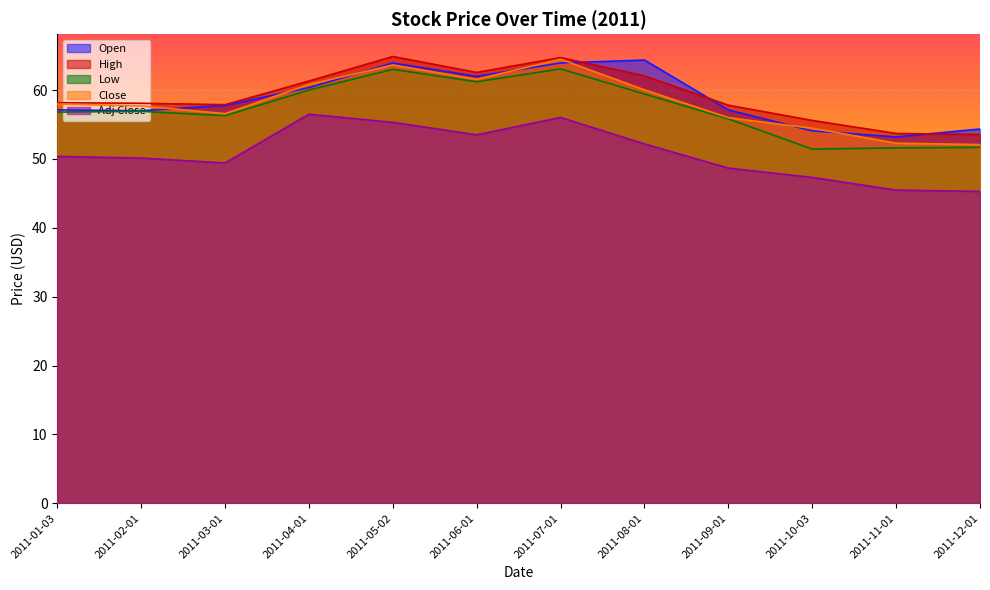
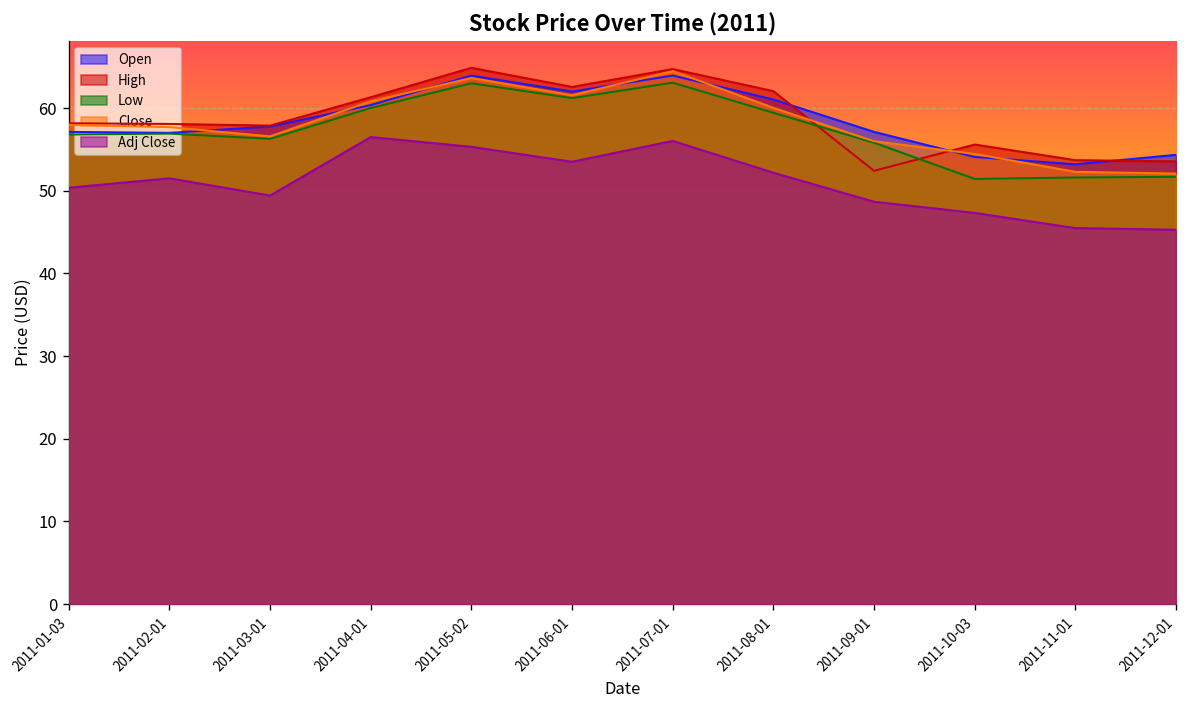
  {
    "Open": {
      "2011-06-01": 62,
      "2011-07-01": 64,
-     "2011-08-01": 64,
+     "2011-08-01": 61,
      "2011-09-01": 57,
      "2011-11-01": 53,
      "2011-12-01": 54
    },
    "High": {
      "2011-04-01": 61,
      "2011-05-02": 65,
      "2011-06-01": 63,
      "2011-08-01": 62,
-     "2011-09-01": 58,
+     "2011-09-01": 52,
      "2011-10-03": 56,
      "2011-11-01": 54,
      "2011-12-01": 54
    },
    "Low": {
      "2011-05-02": 63,
      "2011-07-01": 63,
      "2011-08-01": 59,
      "2011-10-03": 51,
      "2011-11-01": 52,
      "2011-12-01": 52
    },
    "Close": {
      "2011-04-01": 61,
      "2011-08-01": 60,
      "2011-11-01": 52,
      "2011-12-01": 52
    },
    "Adj Close": {
      "2011-01-03": 50,
-     "2011-02-01": 50,
+     "2011-02-01": 52,
      "2011-03-01": 49,
      "2011-04-01": 56,
      "2011-05-02": 55,
      "2011-06-01": 54,
      "2011-07-01": 56,
      "2011-08-01": 52,
      "2011-09-01": 49,
      "2011-10-03": 47,
      "2011-11-01": 45,
      "2011-12-01": 45
    }
  }
